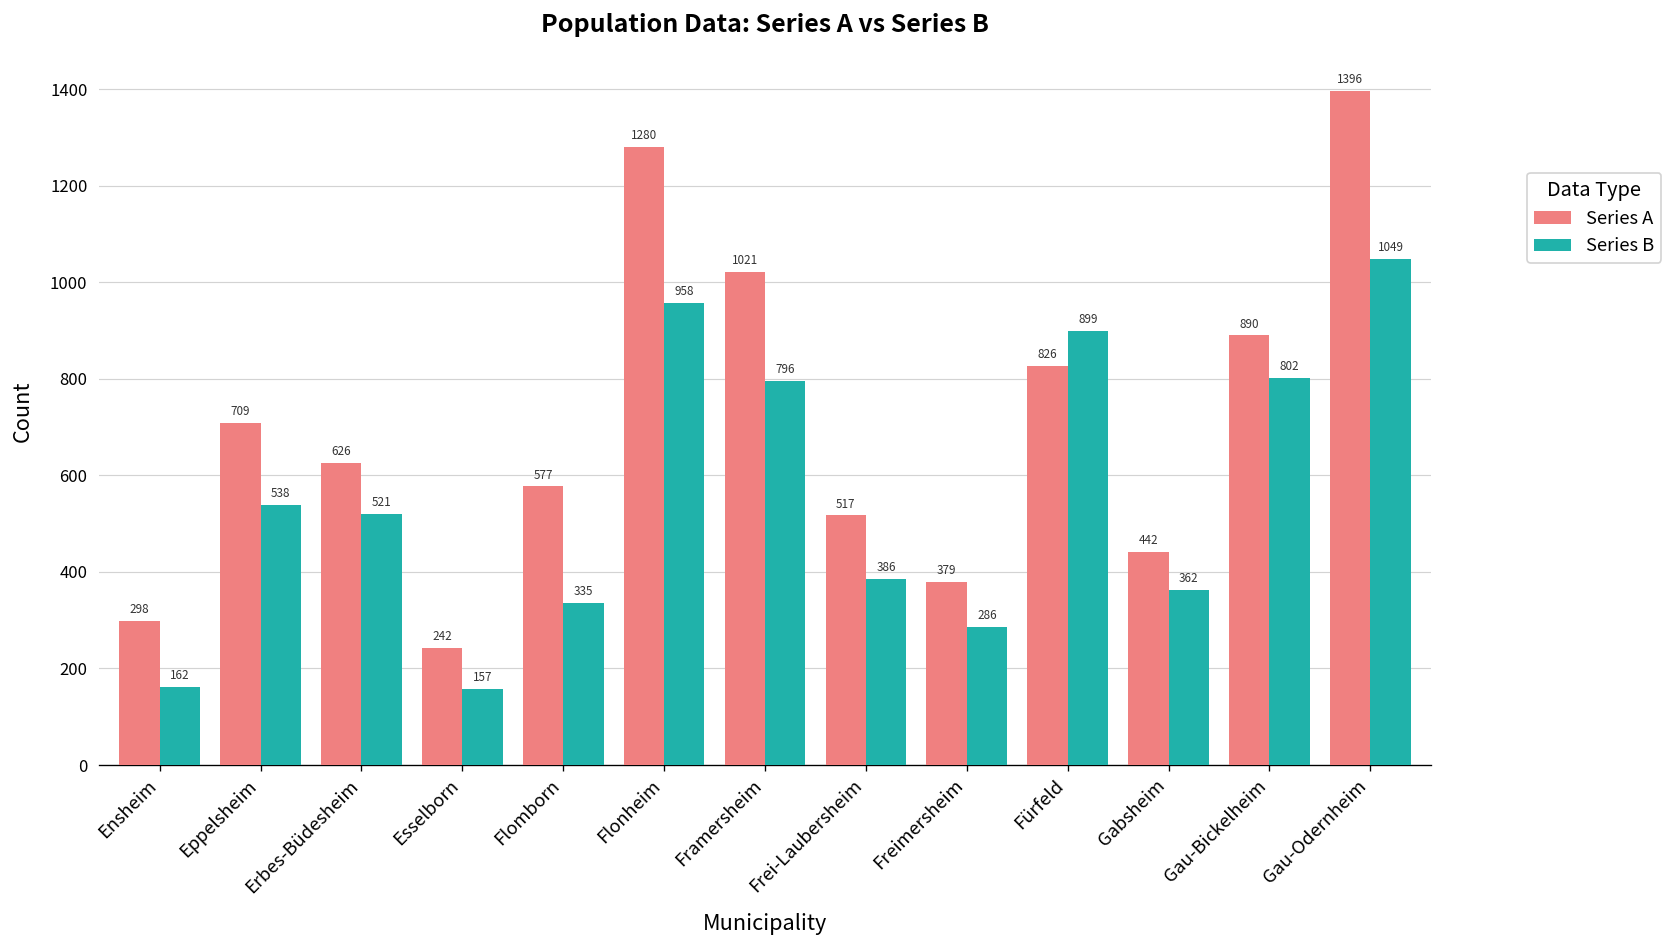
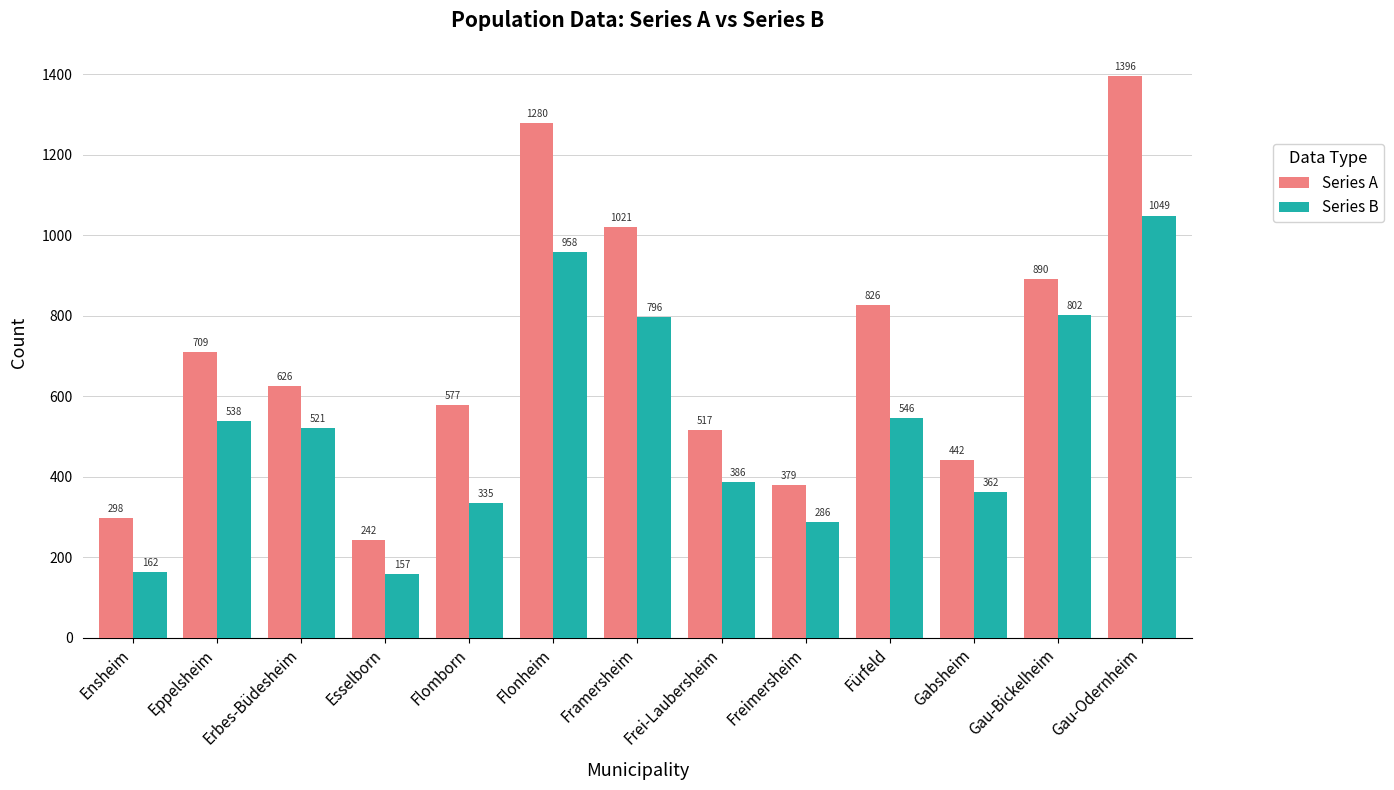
  {
    "Series A": {
      "Ensheim": 298,
      "Eppelsheim": 709,
      "Erbes-Büdesheim": 626,
      "Esselborn": 242,
      "Flomborn": 577,
      "Flonheim": 1280,
      "Framersheim": 1021,
      "Frei-Laubersheim": 517,
      "Freimersheim": 379,
      "Fürfeld": 826,
      "Gabsheim": 442,
      "Gau-Bickelheim": 890,
      "Gau-Odernheim": 1396
    },
    "Series B": {
      "Ensheim": 162,
      "Eppelsheim": 538,
      "Erbes-Büdesheim": 521,
      "Esselborn": 157,
      "Flomborn": 335,
      "Flonheim": 958,
      "Framersheim": 796,
      "Frei-Laubersheim": 386,
      "Freimersheim": 286,
-     "Fürfeld": 899,
+     "Fürfeld": 546,
      "Gabsheim": 362,
      "Gau-Bickelheim": 802,
      "Gau-Odernheim": 1049
    }
  }
